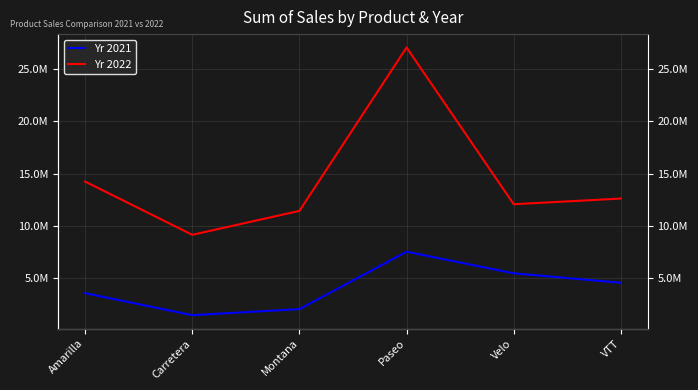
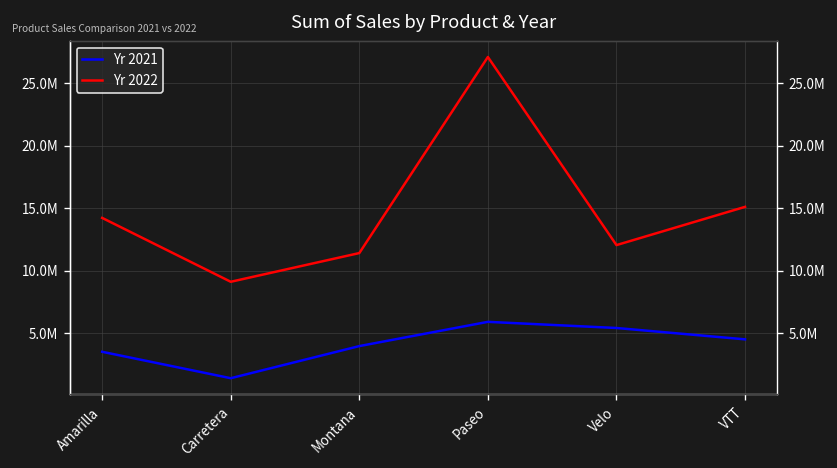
  {
    "Yr 2021": {
      "Amarilla": 3500000,
      "Carretera": 1400000,
-     "Montana": 2000000,
-     "Paseo": 7500000,
+     "Montana": 4000000,
+     "Paseo": 5900000,
      "Velo": 5400000,
      "VTT": 4500000
    },
    "Yr 2022": {
      "Amarilla": 14200000,
      "Carretera": 9100000,
      "Montana": 11400000,
      "Paseo": 27100000,
      "Velo": 12100000,
-     "VTT": 12600000
+     "VTT": 15100000
    }
  }
